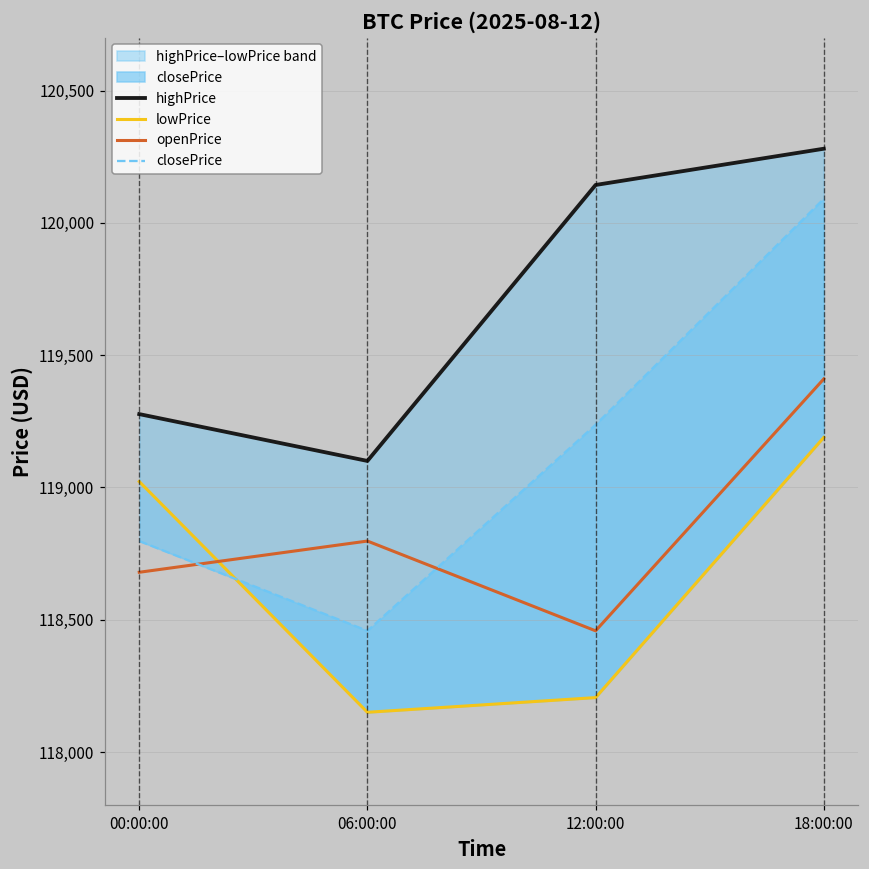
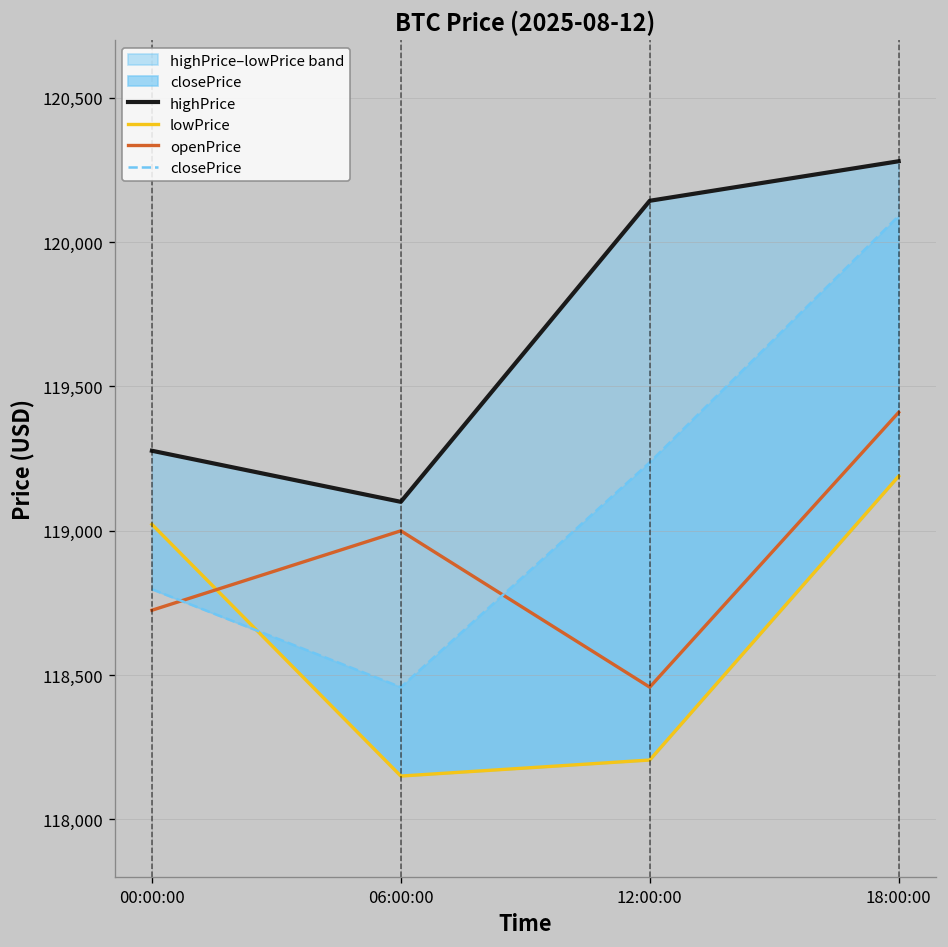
  {
    "lowPrice": {
      "06:00:00": "118,150",
      "12:00:00": "118,210",
      "18:00:00": "119,190"
    },
    "openPrice": {
-     "00:00:00": "118,680",
-     "06:00:00": "118,800",
+     "00:00:00": "118,720",
+     "06:00:00": "119,000",
      "12:00:00": "118,460",
      "18:00:00": "119,410"
    }
  }
